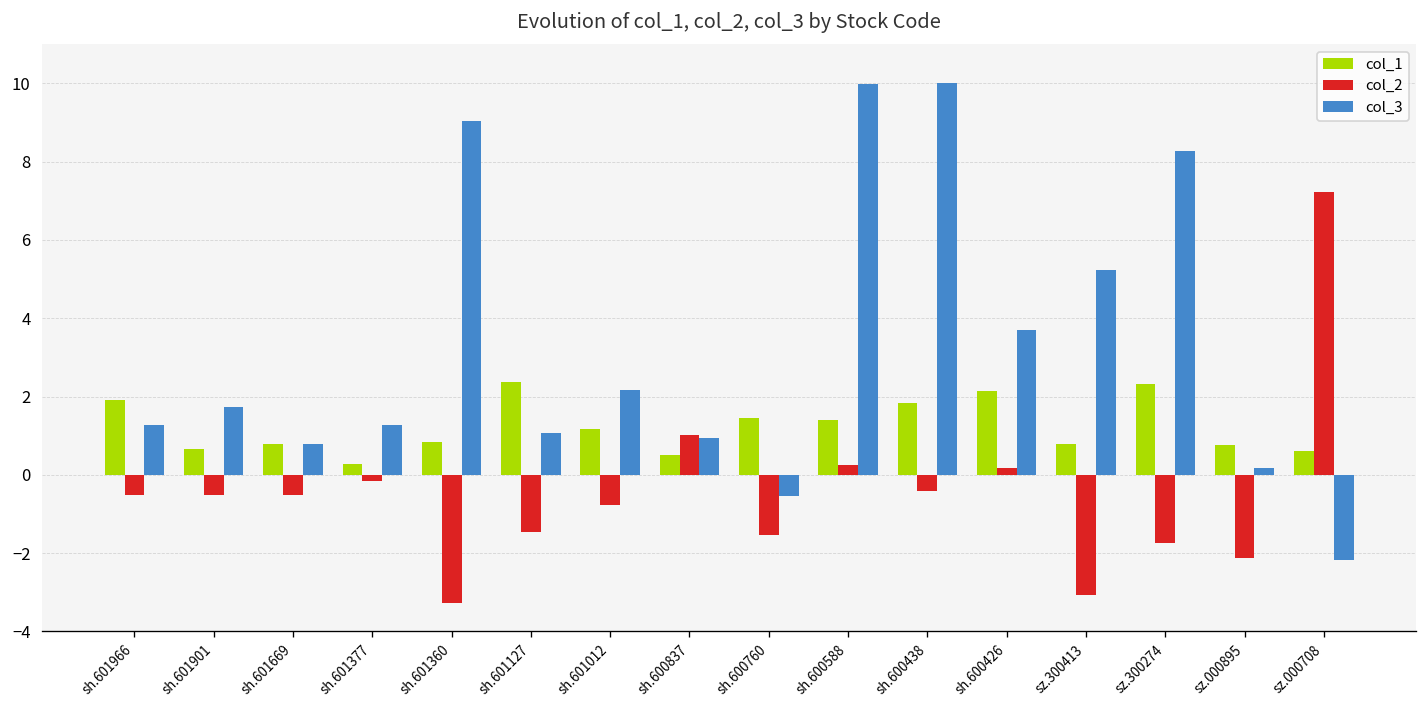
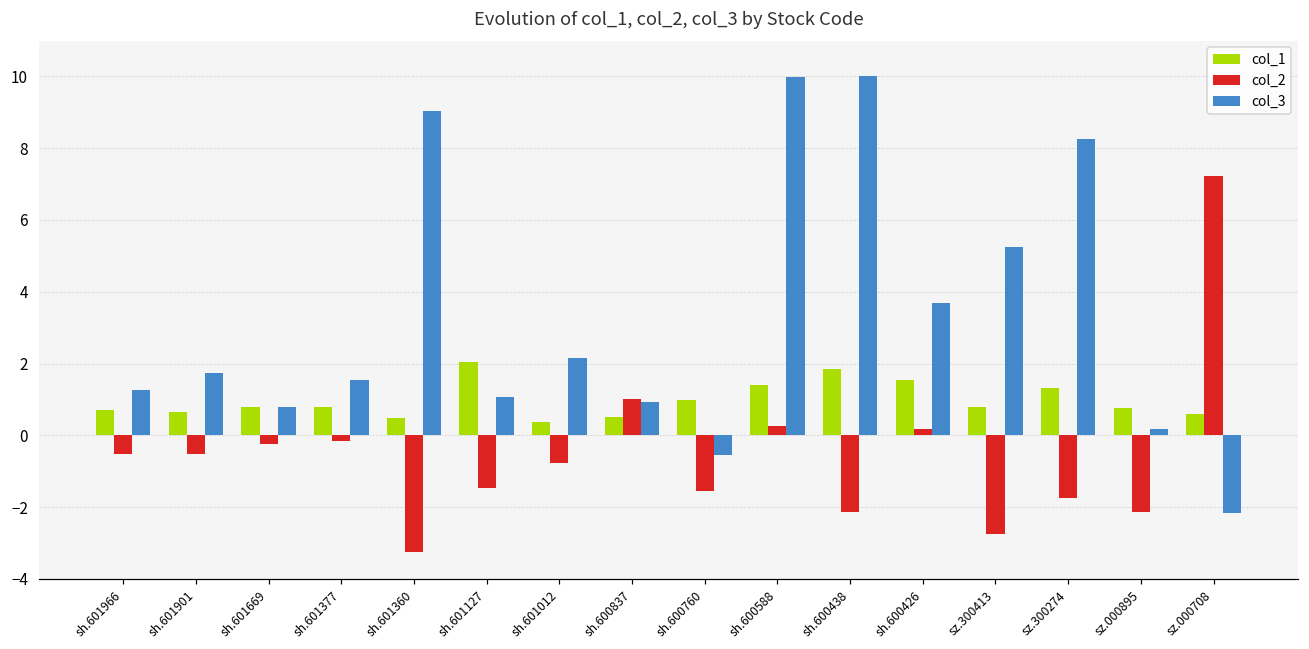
  {
    "col_1": {
-     "sh.601966": 1.9,
+     "sh.601966": 0.7,
      "sh.601901": 0.7,
      "sh.601669": 0.8,
-     "sh.601377": 0.3,
-     "sh.601360": 0.8,
-     "sh.601127": 2.4,
-     "sh.601012": 1.2,
+     "sh.601377": 0.8,
+     "sh.601360": 0.5,
+     "sh.601127": 2.1,
+     "sh.601012": 0.4,
      "sh.600837": 0.5,
-     "sh.600760": 1.5,
+     "sh.600760": 1.0,
      "sh.600588": 1.4,
      "sh.600438": 1.8,
-     "sh.600426": 2.1,
+     "sh.600426": 1.5,
      "sz.300413": 0.8,
-     "sz.300274": 2.3,
+     "sz.300274": 1.3,
      "sz.000895": 0.8,
      "sz.000708": 0.6
    },
    "col_2": {
      "sh.601966": -0.5,
      "sh.601901": -0.5,
-     "sh.601669": -0.5,
+     "sh.601669": -0.2,
      "sh.601377": -0.2,
      "sh.601360": -3.3,
      "sh.601127": -1.5,
      "sh.601012": -0.8,
      "sh.600837": 1.0,
      "sh.600760": -1.5,
      "sh.600588": 0.3,
-     "sh.600438": -0.4,
+     "sh.600438": -2.1,
      "sh.600426": 0.2,
-     "sz.300413": -3.1,
+     "sz.300413": -2.8,
      "sz.300274": -1.7,
      "sz.000895": -2.1,
      "sz.000708": 7.2
    },
    "col_3": {
      "sh.601966": 1.3,
      "sh.601901": 1.7,
      "sh.601669": 0.8,
-     "sh.601377": 1.3,
+     "sh.601377": 1.5,
      "sh.601360": 9.0,
      "sh.601127": 1.1,
      "sh.601012": 2.2,
      "sh.600837": 0.9,
      "sh.600760": -0.5,
      "sh.600588": 10.0,
      "sh.600438": 10.0,
      "sh.600426": 3.7,
      "sz.300413": 5.2,
      "sz.300274": 8.3,
      "sz.000895": 0.2,
      "sz.000708": -2.2
    }
  }
